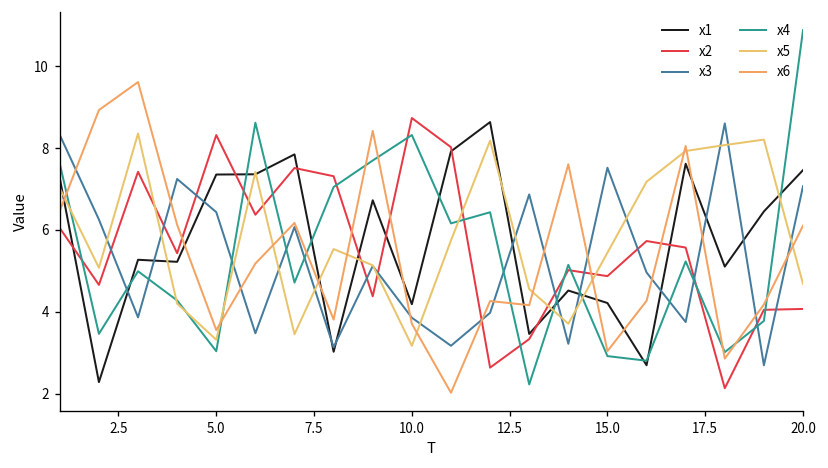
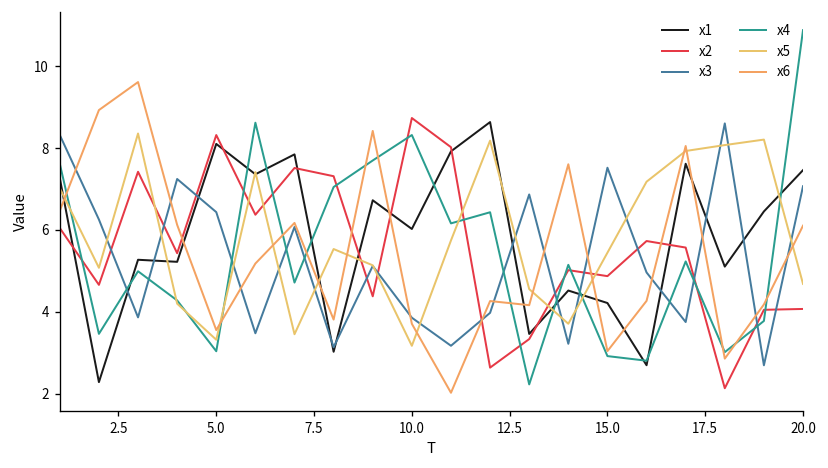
  {
    "x1": {
-     "5.0": 7.4,
-     "10.0": 4.2,
+     "5.0": 8.1,
+     "10.0": 6.0,
      "15.0": 4.2,
      "20.0": 7.5
    },
    "x2": {
      "5.0": 8.3,
      "10.0": 8.7,
      "15.0": 4.9,
      "20.0": 4.1
    }
  }
